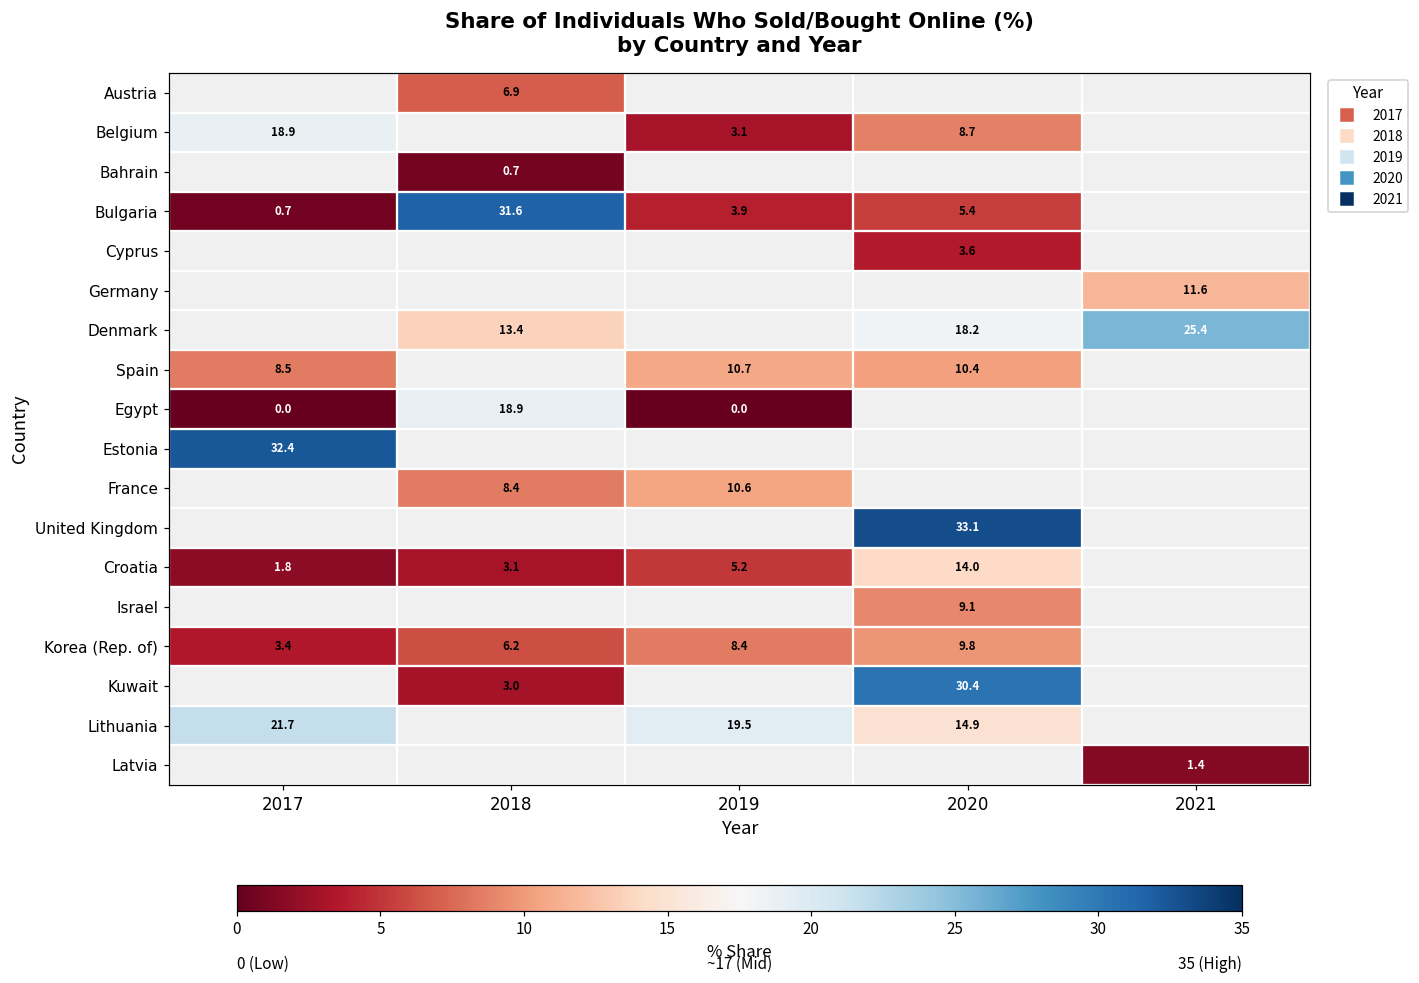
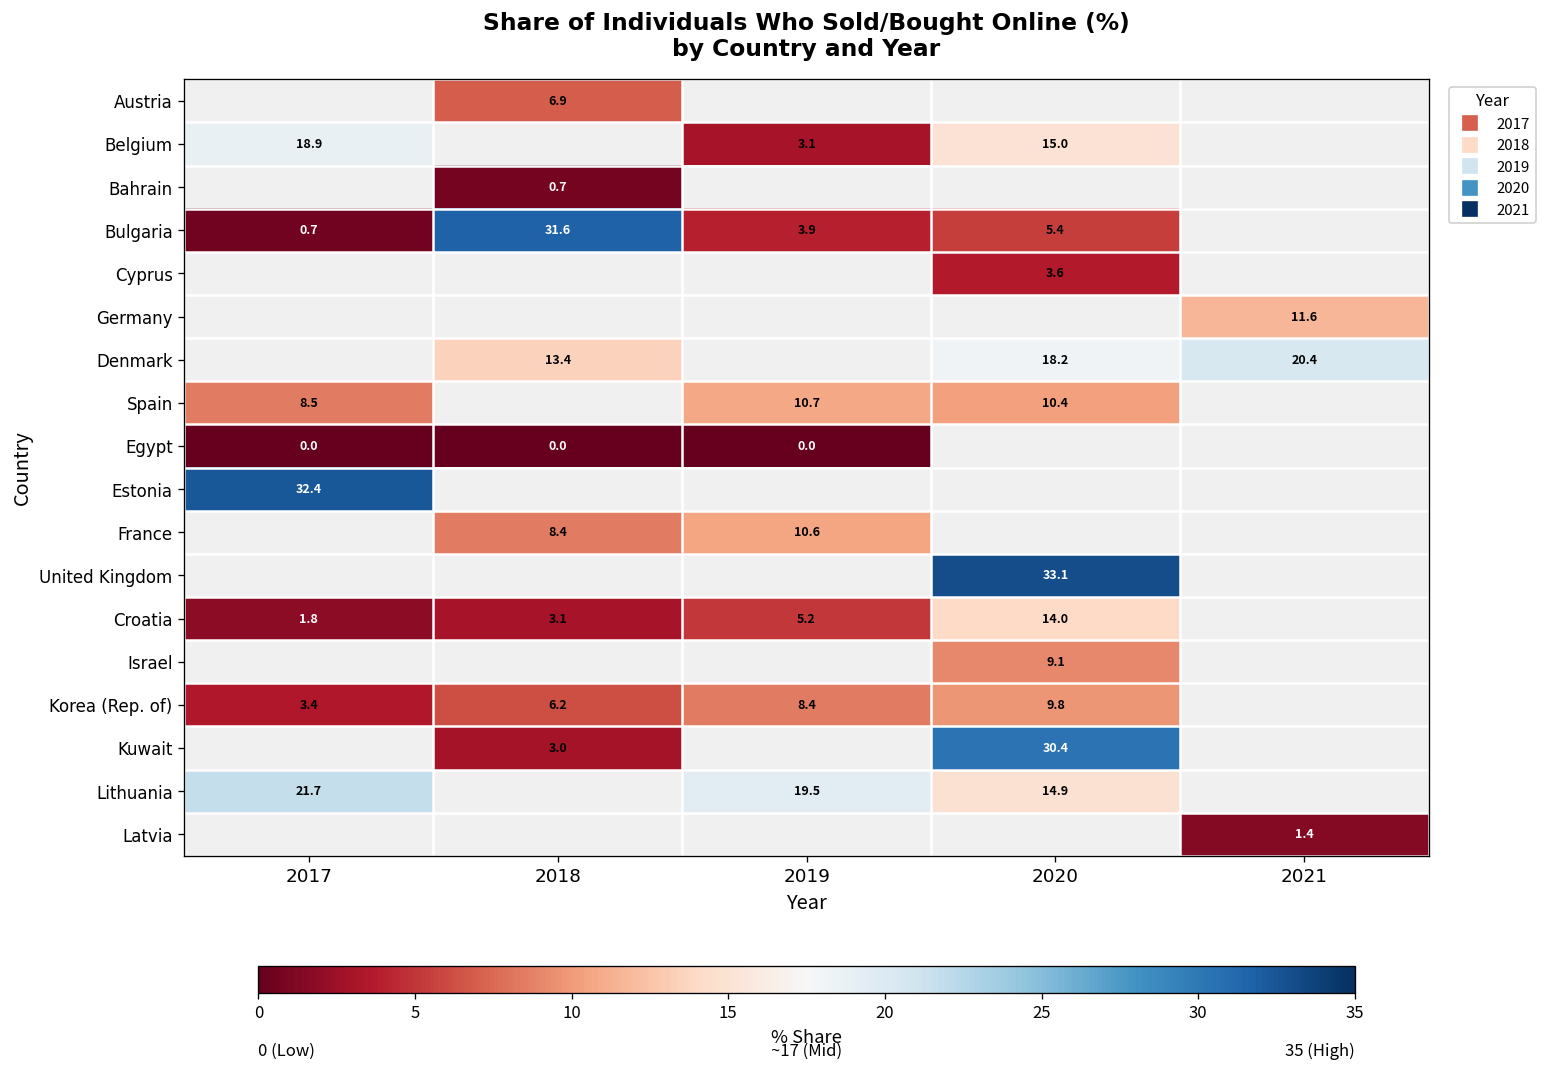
  {
    "Austria": {
      "2018": 6.9
    },
    "Belgium": {
      "2017": 18.9,
      "2019": 3.1,
-     "2020": 8.7
+     "2020": 15.0
    },
    "Bahrain": {
      "2018": 0.7
    },
    "Bulgaria": {
      "2017": 0.7,
      "2018": 31.6,
      "2019": 3.9,
      "2020": 5.4
    },
    "Cyprus": {
      "2020": 3.6
    },
    "Germany": {
      "2021": 11.6
    },
    "Denmark": {
      "2018": 13.4,
      "2020": 18.2,
-     "2021": 25.4
+     "2021": 20.4
    },
    "Spain": {
      "2017": 8.5,
      "2019": 10.7,
      "2020": 10.4
    },
    "Egypt": {
      "2017": 0.0,
-     "2018": 18.9,
+     "2018": 0.0,
      "2019": 0.0
    },
    "Estonia": {
      "2017": 32.4
    },
    "France": {
      "2018": 8.4,
      "2019": 10.6
    },
    "United Kingdom": {
      "2020": 33.1
    },
    "Croatia": {
      "2017": 1.8,
      "2018": 3.1,
      "2019": 5.2,
      "2020": 14.0
    },
    "Israel": {
      "2020": 9.1
    },
    "Korea (Rep. of)": {
      "2017": 3.4,
      "2018": 6.2,
      "2019": 8.4,
      "2020": 9.8
    },
    "Kuwait": {
      "2018": 3.0,
      "2020": 30.4
    },
    "Lithuania": {
      "2017": 21.7,
      "2019": 19.5,
      "2020": 14.9
    },
    "Latvia": {
      "2021": 1.4
    }
  }
